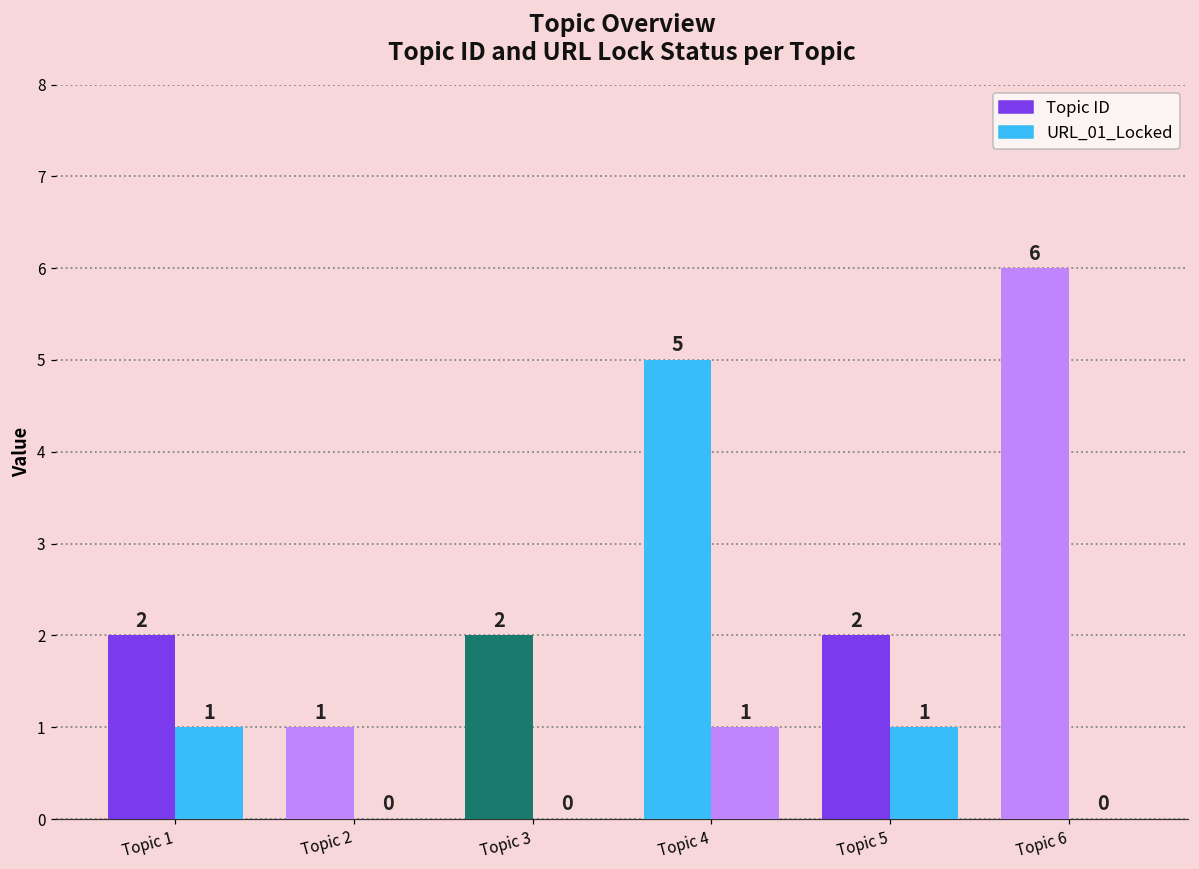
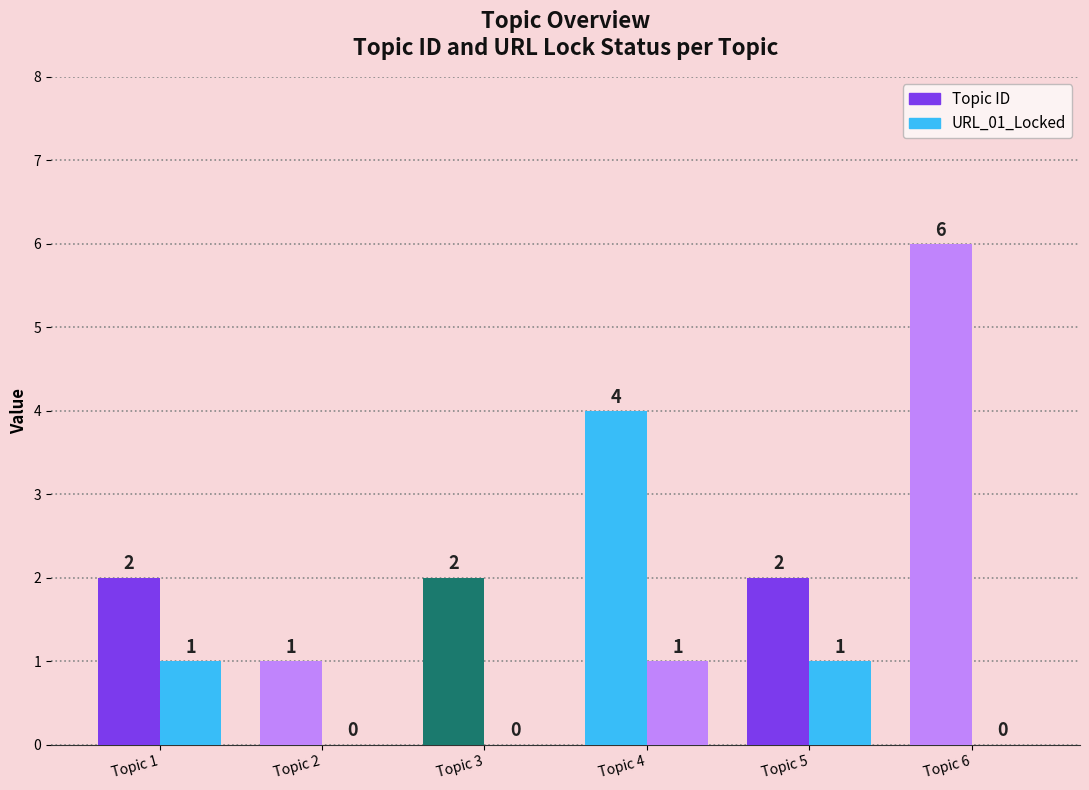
  {
    "Topic ID": {
      "Topic 1": 2,
      "Topic 2": 1,
      "Topic 3": 2,
-     "Topic 4": 5,
+     "Topic 4": 4,
      "Topic 5": 2,
      "Topic 6": 6
    },
    "URL_01_Locked": {
      "Topic 1": 1,
      "Topic 2": 0,
      "Topic 3": 0,
      "Topic 4": 1,
      "Topic 5": 1,
      "Topic 6": 0
    }
  }
